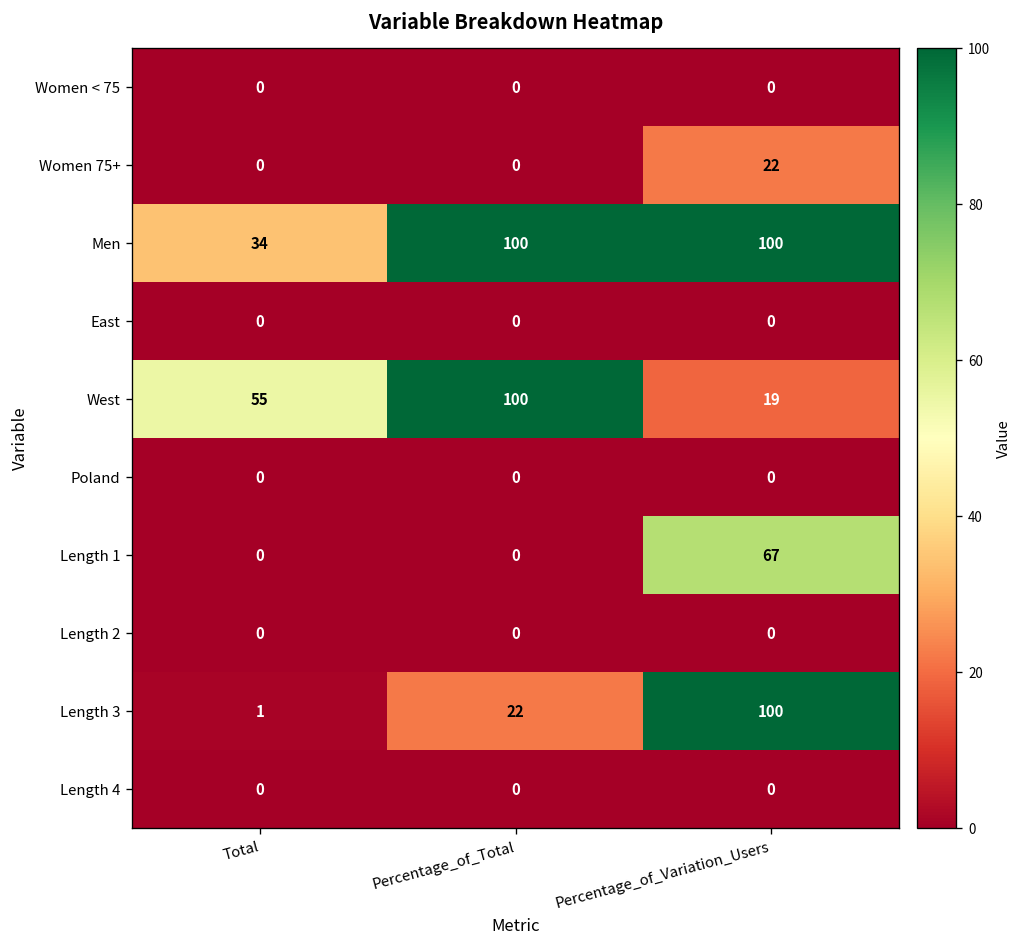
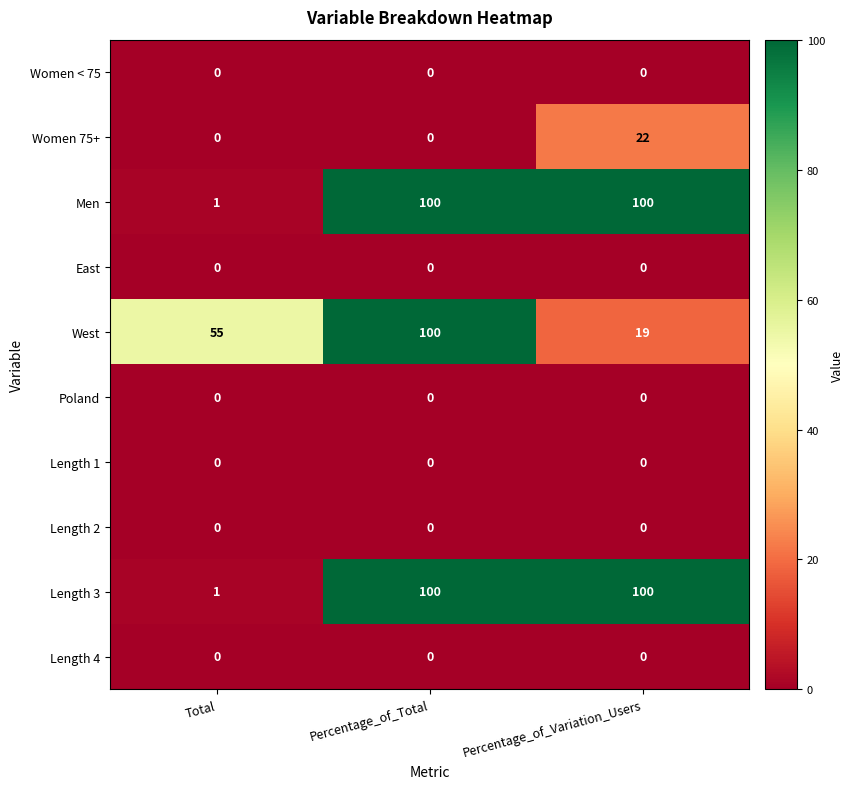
  {
    "Women < 75": {
      "Total": 0,
      "Percentage_of_Total": 0,
      "Percentage_of_Variation_Users": 0
    },
    "Women 75+": {
      "Total": 0,
      "Percentage_of_Total": 0,
      "Percentage_of_Variation_Users": 22
    },
    "Men": {
-     "Total": 34,
+     "Total": 1,
      "Percentage_of_Total": 100,
      "Percentage_of_Variation_Users": 100
    },
    "East": {
      "Total": 0,
      "Percentage_of_Total": 0,
      "Percentage_of_Variation_Users": 0
    },
    "West": {
      "Total": 55,
      "Percentage_of_Total": 100,
      "Percentage_of_Variation_Users": 19
    },
    "Poland": {
      "Total": 0,
      "Percentage_of_Total": 0,
      "Percentage_of_Variation_Users": 0
    },
    "Length 1": {
      "Total": 0,
      "Percentage_of_Total": 0,
-     "Percentage_of_Variation_Users": 67
+     "Percentage_of_Variation_Users": 0
    },
    "Length 2": {
      "Total": 0,
      "Percentage_of_Total": 0,
      "Percentage_of_Variation_Users": 0
    },
    "Length 3": {
      "Total": 1,
-     "Percentage_of_Total": 22,
+     "Percentage_of_Total": 100,
      "Percentage_of_Variation_Users": 100
    },
    "Length 4": {
      "Total": 0,
      "Percentage_of_Total": 0,
      "Percentage_of_Variation_Users": 0
    }
  }
